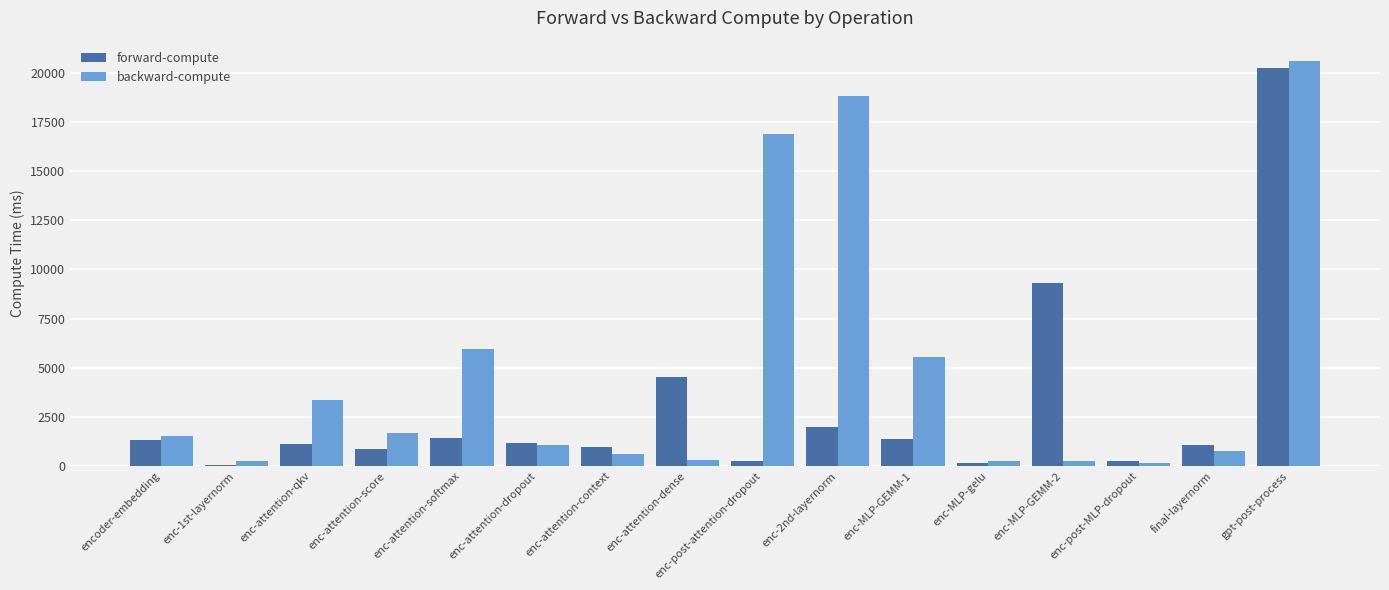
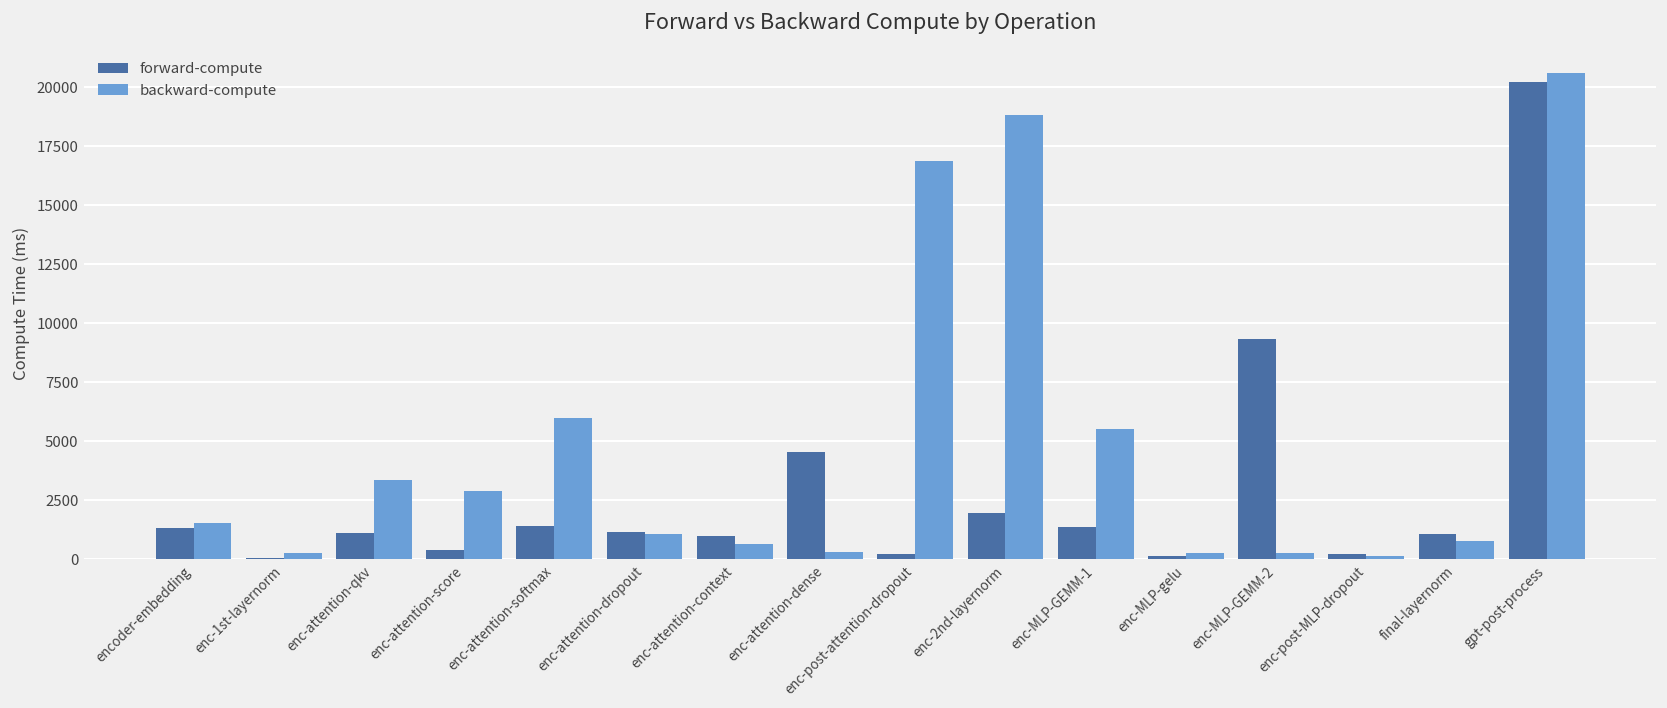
  {
    "forward-compute": {
      "encoder-embedding": 1300,
      "enc-attention-qkv": 1100,
-     "enc-attention-score": 900,
+     "enc-attention-score": 400,
      "enc-attention-softmax": 1400,
      "enc-attention-dropout": 1200,
      "enc-attention-context": 1000,
      "enc-attention-dense": 4500,
      "enc-post-attention-dropout": 200,
      "enc-2nd-layernorm": 2000,
      "enc-MLP-GEMM-1": 1400,
      "enc-MLP-gelu": 100,
      "enc-MLP-GEMM-2": 9300,
      "enc-post-MLP-dropout": 200,
      "final-layernorm": 1100,
      "gpt-post-process": 20300
    },
    "backward-compute": {
      "encoder-embedding": 1500,
      "enc-1st-layernorm": 300,
      "enc-attention-qkv": 3300,
-     "enc-attention-score": 1700,
+     "enc-attention-score": 2900,
      "enc-attention-softmax": 6000,
      "enc-attention-dropout": 1100,
      "enc-attention-context": 600,
      "enc-attention-dense": 300,
      "enc-post-attention-dropout": 16900,
      "enc-2nd-layernorm": 18800,
      "enc-MLP-GEMM-1": 5500,
      "enc-MLP-gelu": 300,
      "enc-MLP-GEMM-2": 300,
      "enc-post-MLP-dropout": 100,
      "final-layernorm": 800,
      "gpt-post-process": 20600
    }
  }
